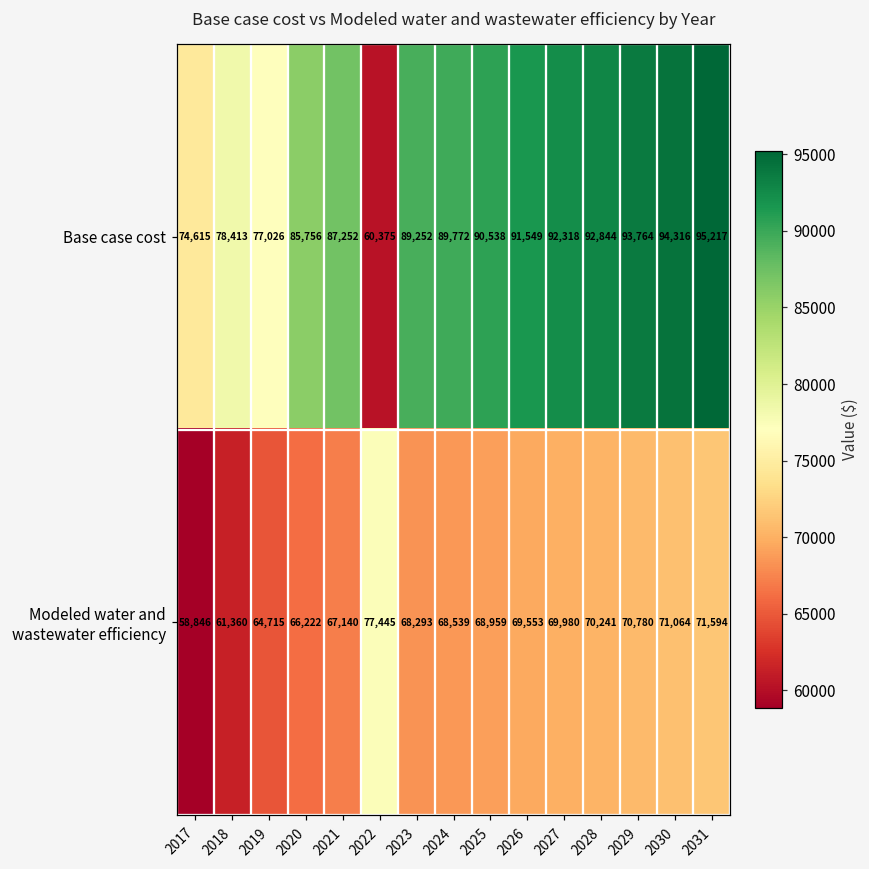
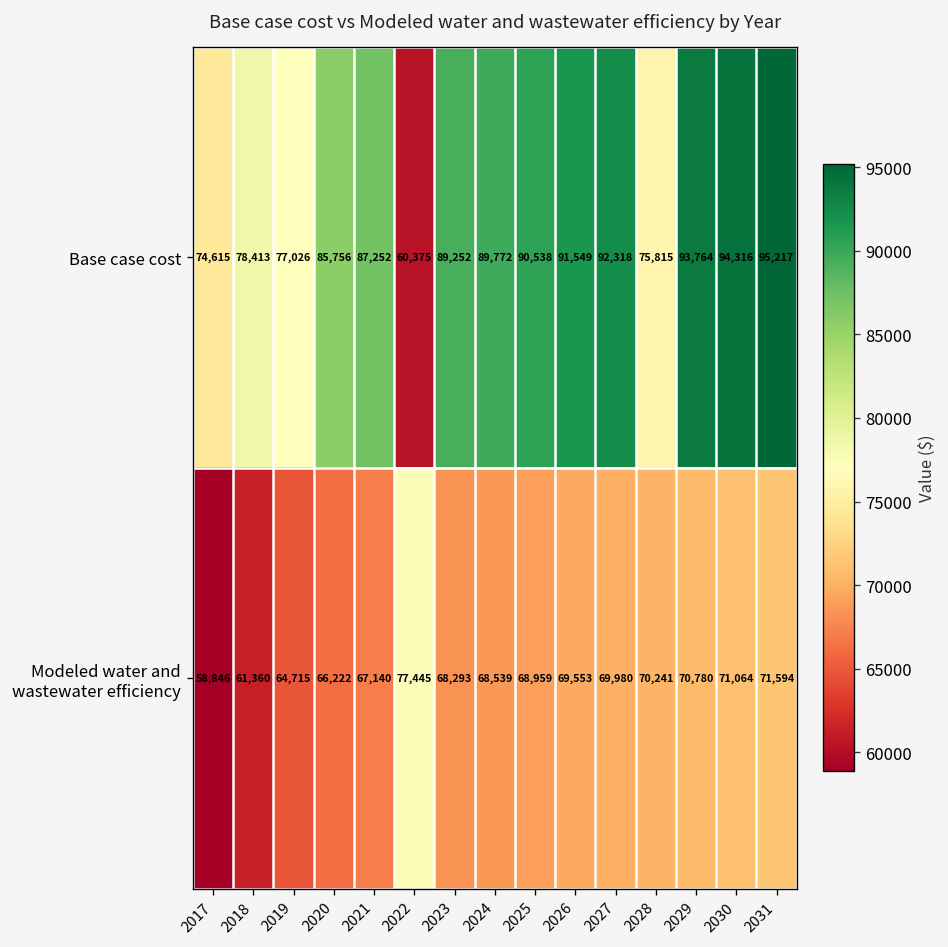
  {
    "Base case cost": {
      "2017": "74,615",
      "2018": "78,413",
      "2019": "77,026",
      "2020": "85,756",
      "2021": "87,252",
      "2022": "60,375",
      "2023": "89,252",
      "2024": "89,772",
      "2025": "90,538",
      "2026": "91,549",
      "2027": "92,318",
-     "2028": "92,844",
+     "2028": "75,815",
      "2029": "93,764",
      "2030": "94,316",
      "2031": "95,217"
    },
    "Modeled water and wastewater efficiency": {
      "2017": "58,846",
      "2018": "61,360",
      "2019": "64,715",
      "2020": "66,222",
      "2021": "67,140",
      "2022": "77,445",
      "2023": "68,293",
      "2024": "68,539",
      "2025": "68,959",
      "2026": "69,553",
      "2027": "69,980",
      "2028": "70,241",
      "2029": "70,780",
      "2030": "71,064",
      "2031": "71,594"
    }
  }
